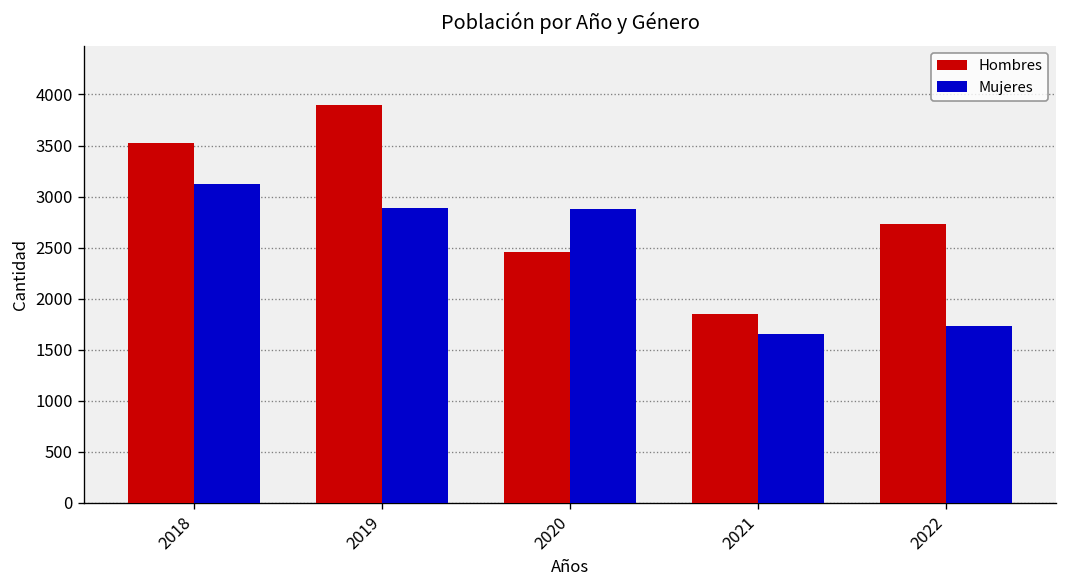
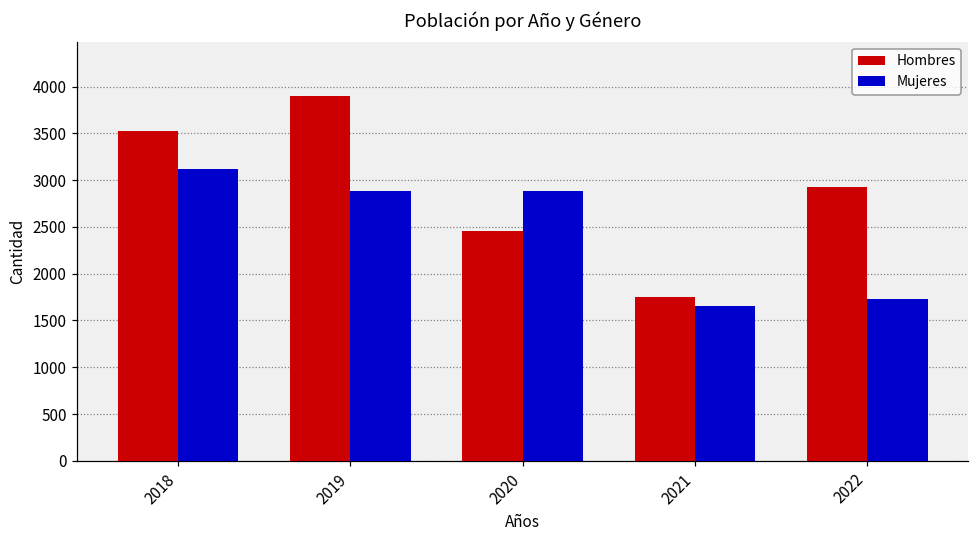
  {
    "Hombres": {
      "2018": 3500,
      "2019": 3900,
      "2020": 2500,
-     "2021": 1900,
-     "2022": 2700
+     "2021": 1700,
+     "2022": 2900
    },
    "Mujeres": {
      "2018": 3100,
      "2019": 2900,
      "2020": 2900,
      "2021": 1700,
      "2022": 1700
    }
  }
